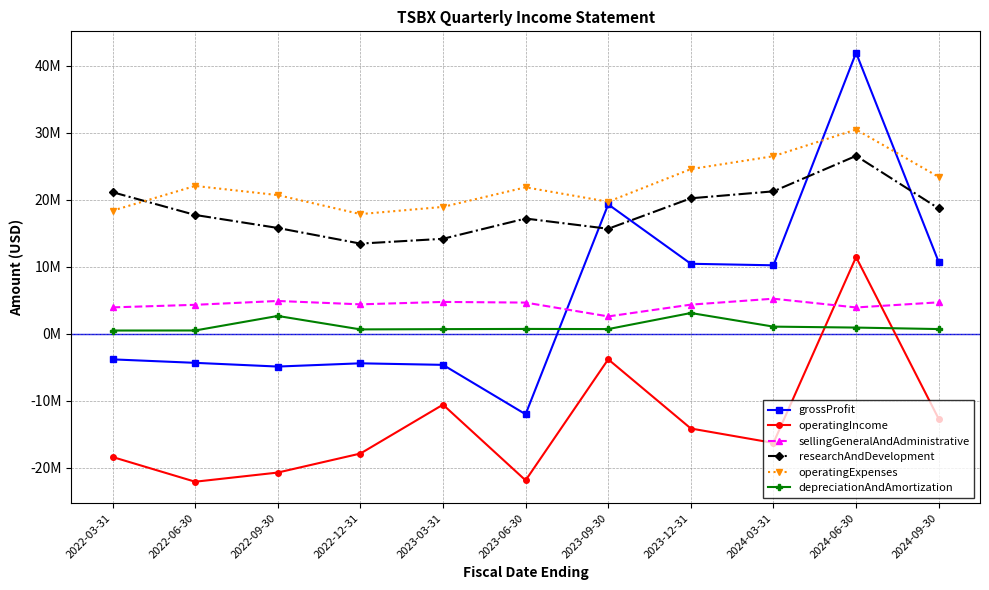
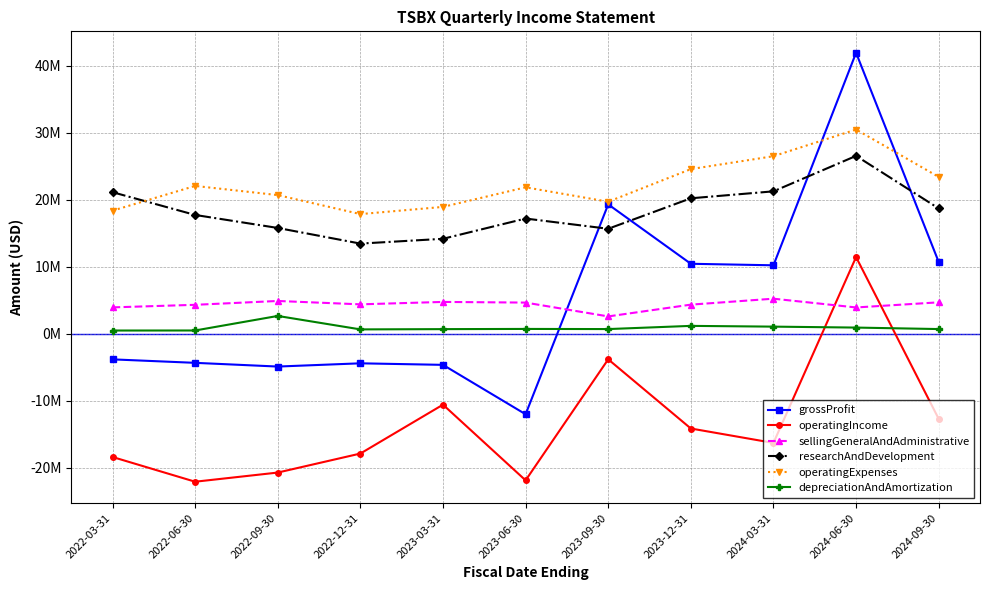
  {
    "grossProfit": {
      "2022-03-31": -4000000,
      "2022-06-30": -4000000,
      "2022-09-30": -5000000,
      "2022-12-31": -4000000,
      "2023-03-31": -5000000,
      "2023-06-30": -12000000,
      "2023-09-30": 19000000,
      "2023-12-31": 10000000,
      "2024-03-31": 10000000,
      "2024-06-30": 42000000,
      "2024-09-30": 11000000
    },
    "operatingIncome": {
      "2022-03-31": -18000000,
      "2022-06-30": -22000000,
      "2022-09-30": -21000000,
      "2022-12-31": -18000000,
      "2023-03-31": -11000000,
      "2023-06-30": -22000000,
      "2023-09-30": -4000000,
      "2023-12-31": -14000000,
      "2024-06-30": 11000000
    },
    "sellingGeneralAndAdministrative": {
      "2022-03-31": 4000000,
      "2022-06-30": 4000000,
      "2022-09-30": 5000000,
      "2022-12-31": 4000000,
      "2023-03-31": 5000000,
      "2023-06-30": 5000000,
      "2023-09-30": 3000000,
      "2023-12-31": 4000000,
      "2024-03-31": 5000000,
      "2024-06-30": 4000000,
      "2024-09-30": 5000000
    },
    "researchAndDevelopment": {
      "2022-03-31": 21000000,
      "2022-06-30": 18000000,
      "2022-09-30": 16000000,
      "2022-12-31": 13000000,
      "2023-03-31": 14000000,
      "2023-06-30": 17000000,
      "2023-09-30": 16000000,
      "2023-12-31": 20000000,
      "2024-03-31": 21000000,
      "2024-06-30": 27000000,
      "2024-09-30": 19000000
    },
    "operatingExpenses": {
      "2022-03-31": 18000000,
      "2022-06-30": 22000000,
      "2022-09-30": 21000000,
      "2022-12-31": 18000000,
      "2023-03-31": 19000000,
      "2023-06-30": 22000000,
      "2023-09-30": 20000000,
      "2023-12-31": 25000000,
      "2024-03-31": 26000000,
      "2024-06-30": 30000000,
      "2024-09-30": 23000000
    },
    "depreciationAndAmortization": {
      "2022-03-31": 0,
      "2022-06-30": 0,
      "2022-09-30": 3000000,
      "2022-12-31": 1000000,
      "2023-03-31": 1000000,
      "2023-06-30": 1000000,
      "2023-09-30": 1000000,
-     "2023-12-31": 3000000,
+     "2023-12-31": 1000000,
      "2024-03-31": 1000000,
      "2024-06-30": 1000000,
      "2024-09-30": 1000000
    }
  }
